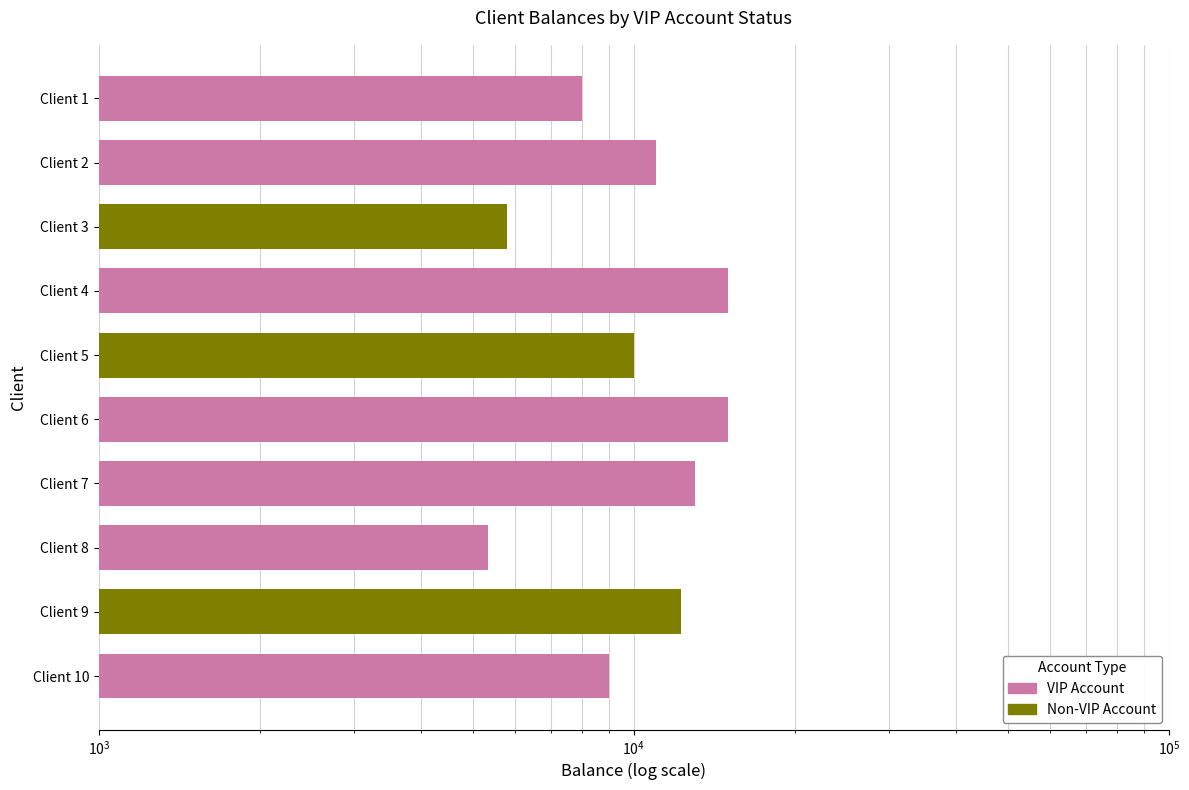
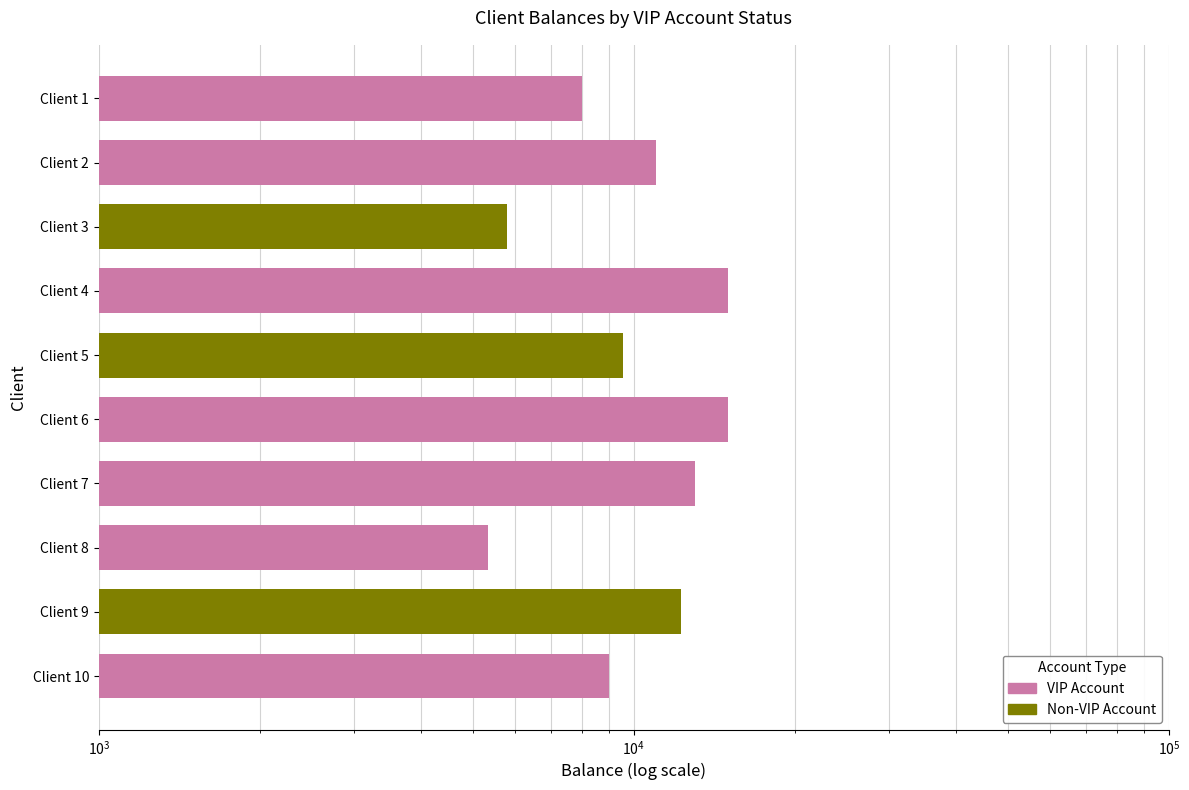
  {
    "Non-VIP Account": {
      "Client 3": 5800,
-     "Client 5": 10000,
+     "Client 5": 9500,
      "Client 9": 12200
    }
  }
